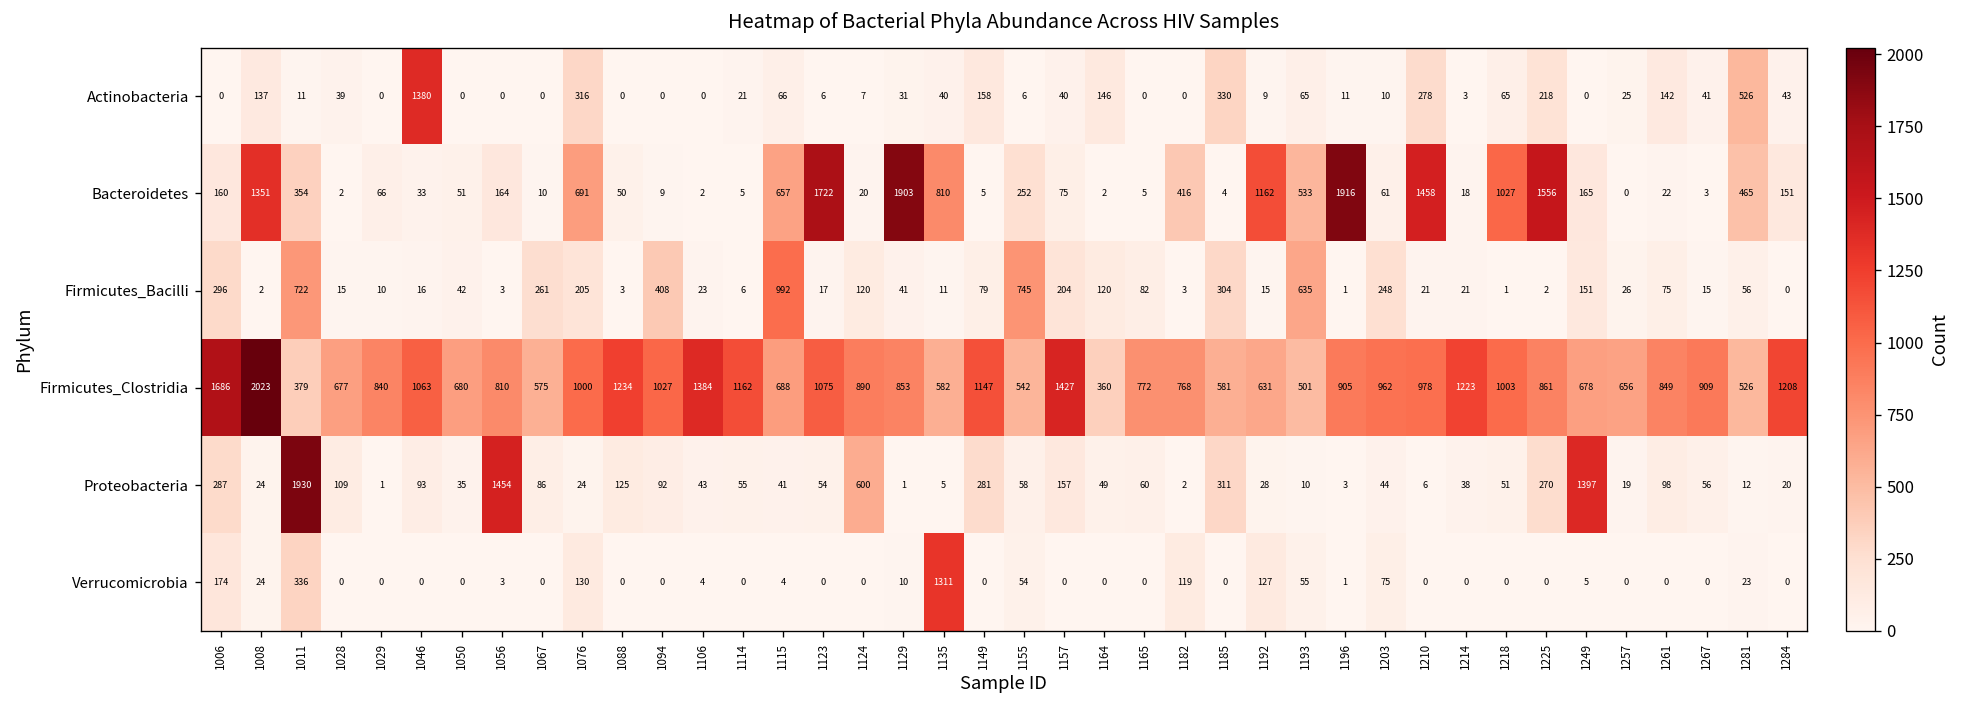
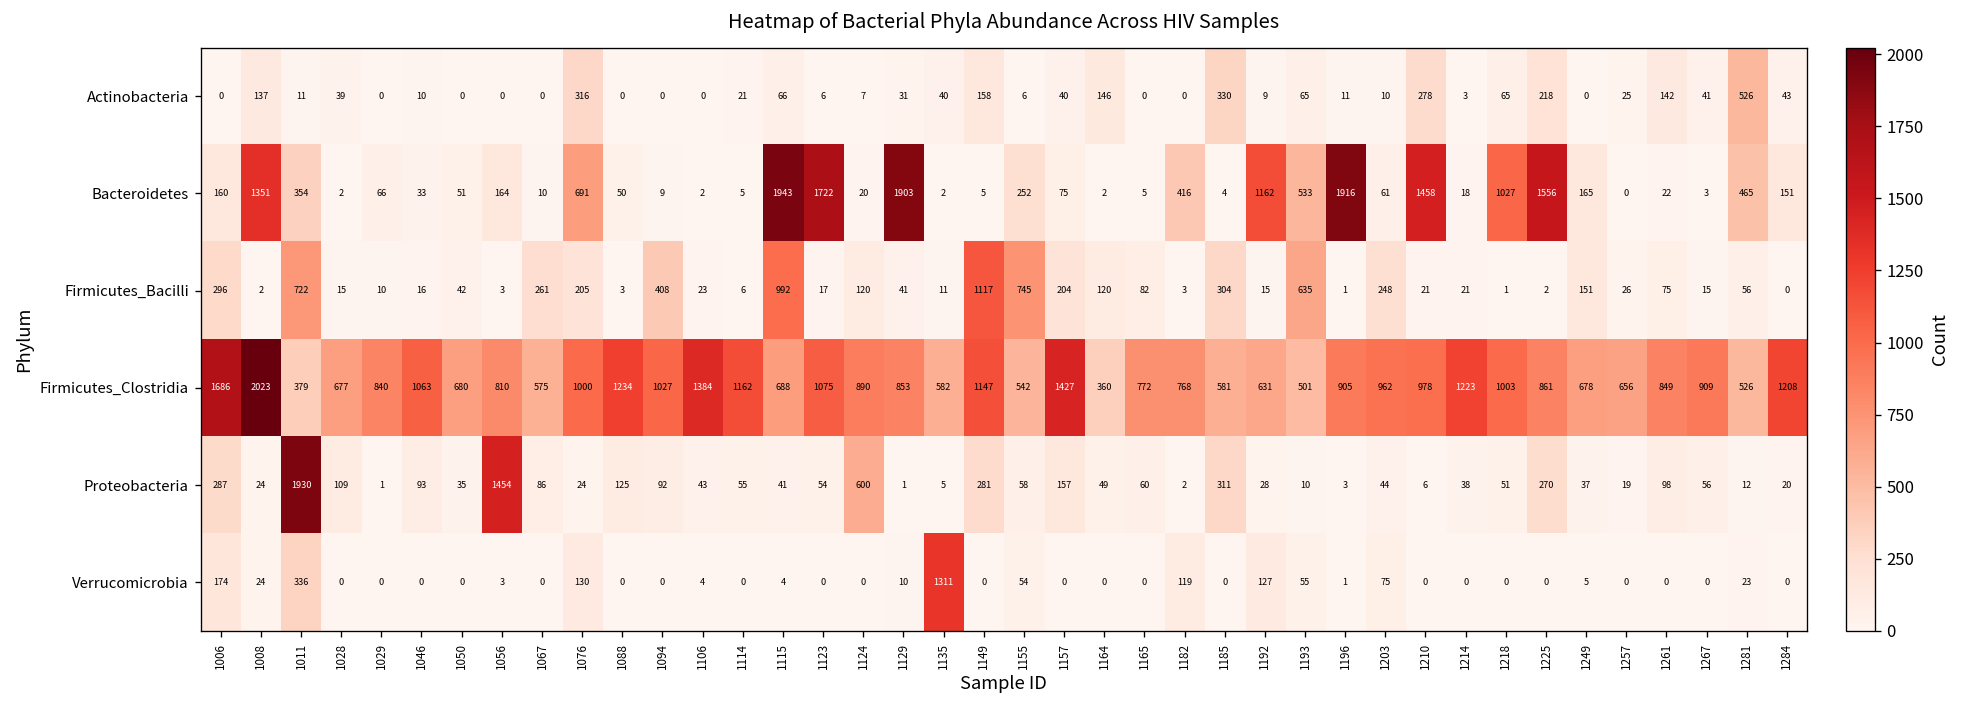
  {
    "Actinobacteria": {
      "1006": 0,
      "1008": 137,
      "1011": 11,
      "1028": 39,
      "1029": 0,
-     "1046": 1380,
+     "1046": 10,
      "1050": 0,
      "1056": 0,
      "1067": 0,
      "1076": 316,
      "1088": 0,
      "1094": 0,
      "1106": 0,
      "1114": 21,
      "1115": 66,
      "1123": 6,
      "1124": 7,
      "1129": 31,
      "1135": 40,
      "1149": 158,
      "1155": 6,
      "1157": 40,
      "1164": 146,
      "1165": 0,
      "1182": 0,
      "1185": 330,
      "1192": 9,
      "1193": 65,
      "1196": 11,
      "1203": 10,
      "1210": 278,
      "1214": 3,
      "1218": 65,
      "1225": 218,
      "1249": 0,
      "1257": 25,
      "1261": 142,
      "1267": 41,
      "1281": 526,
      "1284": 43
    },
    "Bacteroidetes": {
      "1006": 160,
      "1008": 1351,
      "1011": 354,
      "1028": 2,
      "1029": 66,
      "1046": 33,
      "1050": 51,
      "1056": 164,
      "1067": 10,
      "1076": 691,
      "1088": 50,
      "1094": 9,
      "1106": 2,
      "1114": 5,
-     "1115": 657,
+     "1115": 1943,
      "1123": 1722,
      "1124": 20,
      "1129": 1903,
-     "1135": 810,
+     "1135": 2,
      "1149": 5,
      "1155": 252,
      "1157": 75,
      "1164": 2,
      "1165": 5,
      "1182": 416,
      "1185": 4,
      "1192": 1162,
      "1193": 533,
      "1196": 1916,
      "1203": 61,
      "1210": 1458,
      "1214": 18,
      "1218": 1027,
      "1225": 1556,
      "1249": 165,
      "1257": 0,
      "1261": 22,
      "1267": 3,
      "1281": 465,
      "1284": 151
    },
    "Firmicutes_Bacilli": {
      "1006": 296,
      "1008": 2,
      "1011": 722,
      "1028": 15,
      "1029": 10,
      "1046": 16,
      "1050": 42,
      "1056": 3,
      "1067": 261,
      "1076": 205,
      "1088": 3,
      "1094": 408,
      "1106": 23,
      "1114": 6,
      "1115": 992,
      "1123": 17,
      "1124": 120,
      "1129": 41,
      "1135": 11,
-     "1149": 79,
+     "1149": 1117,
      "1155": 745,
      "1157": 204,
      "1164": 120,
      "1165": 82,
      "1182": 3,
      "1185": 304,
      "1192": 15,
      "1193": 635,
      "1196": 1,
      "1203": 248,
      "1210": 21,
      "1214": 21,
      "1218": 1,
      "1225": 2,
      "1249": 151,
      "1257": 26,
      "1261": 75,
      "1267": 15,
      "1281": 56,
      "1284": 0
    },
    "Proteobacteria": {
      "1006": 287,
      "1008": 24,
      "1011": 1930,
      "1028": 109,
      "1029": 1,
      "1046": 93,
      "1050": 35,
      "1056": 1454,
      "1067": 86,
      "1076": 24,
      "1088": 125,
      "1094": 92,
      "1106": 43,
      "1114": 55,
      "1115": 41,
      "1123": 54,
      "1124": 600,
      "1129": 1,
      "1135": 5,
      "1149": 281,
      "1155": 58,
      "1157": 157,
      "1164": 49,
      "1165": 60,
      "1182": 2,
      "1185": 311,
      "1192": 28,
      "1193": 10,
      "1196": 3,
      "1203": 44,
      "1210": 6,
      "1214": 38,
      "1218": 51,
      "1225": 270,
-     "1249": 1397,
+     "1249": 37,
      "1257": 19,
      "1261": 98,
      "1267": 56,
      "1281": 12,
      "1284": 20
    }
  }
